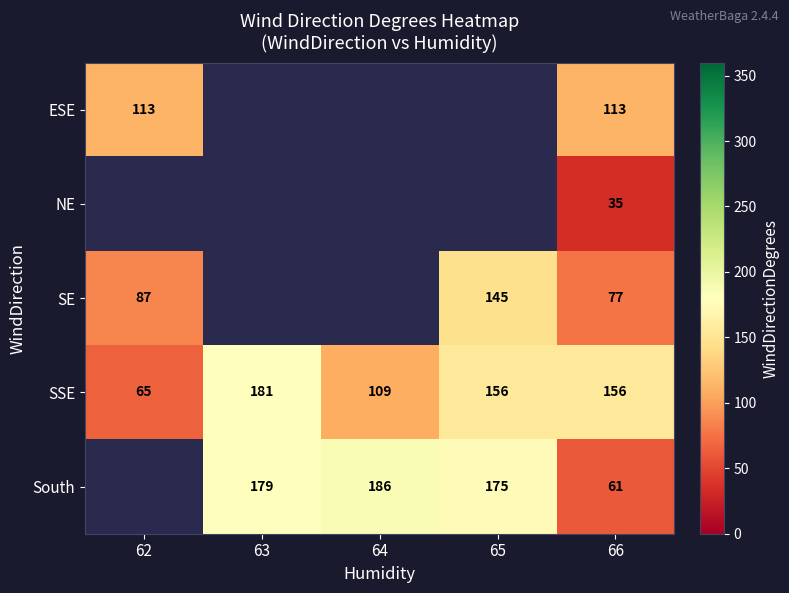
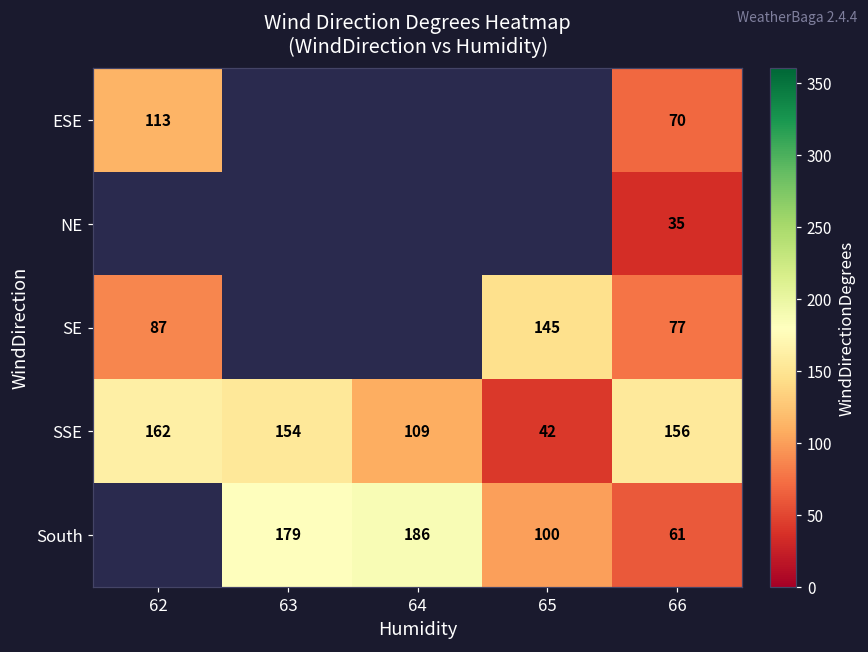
  {
    "ESE": {
      "62": 113,
-     "66": 113
+     "66": 70
    },
    "NE": {
      "66": 35
    },
    "SE": {
      "62": 87,
      "65": 145,
      "66": 77
    },
    "SSE": {
-     "62": 65,
-     "63": 181,
+     "62": 162,
+     "63": 154,
      "64": 109,
-     "65": 156,
+     "65": 42,
      "66": 156
    },
    "South": {
      "63": 179,
      "64": 186,
-     "65": 175,
+     "65": 100,
      "66": 61
    }
  }
